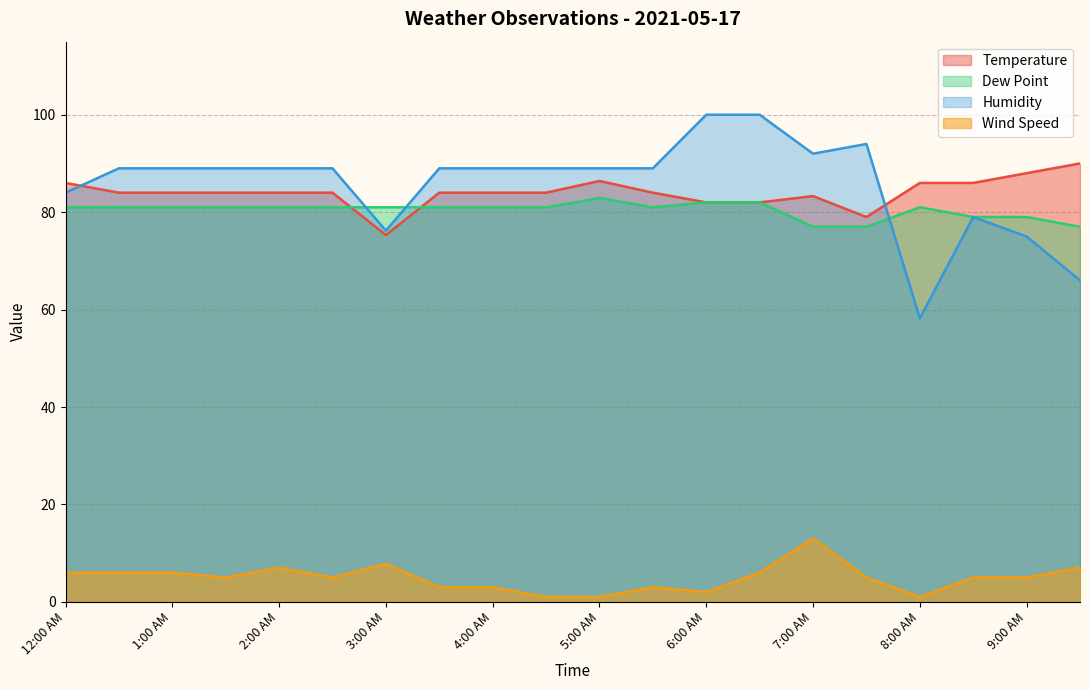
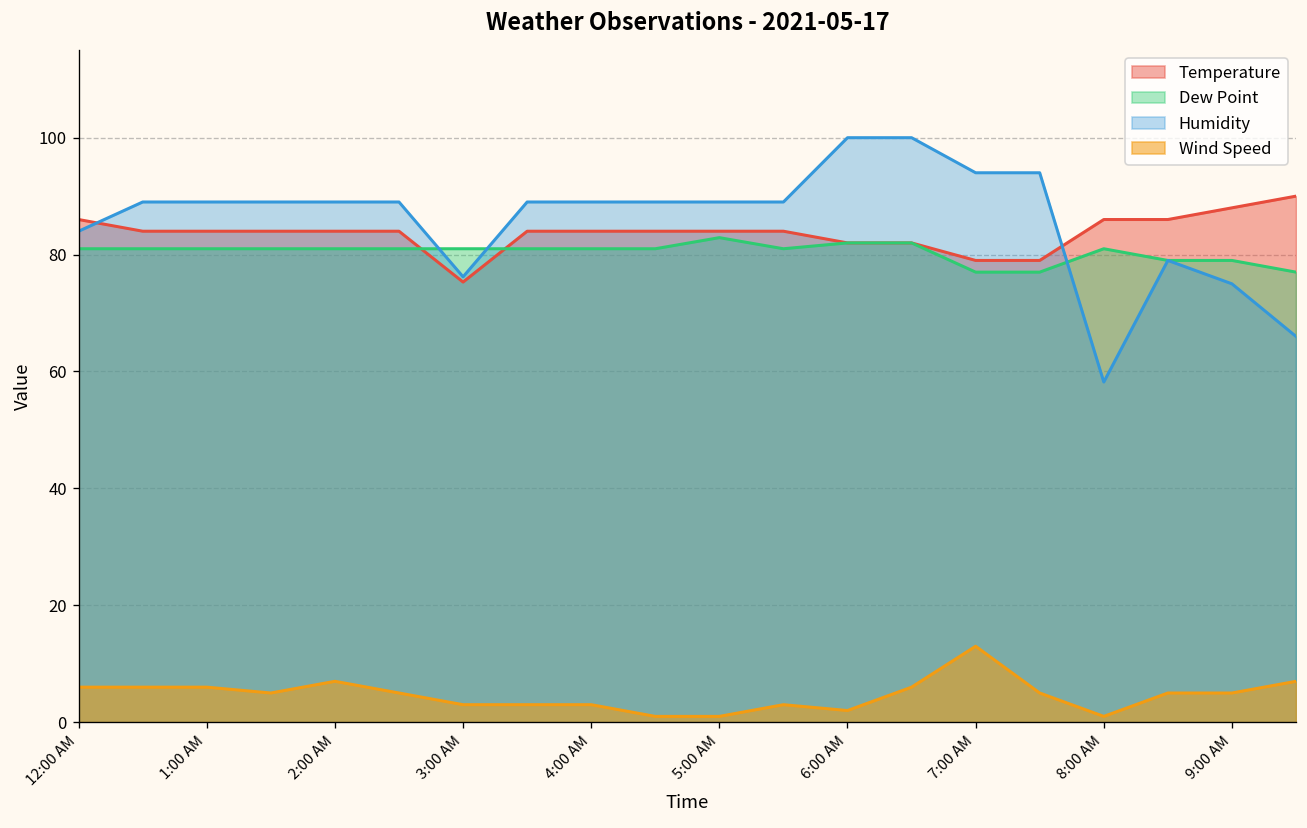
  {
    "Temperature": {
      "12:00 AM": 86,
      "1:00 AM": 84,
      "2:00 AM": 84,
      "3:00 AM": 75,
      "4:00 AM": 84,
-     "5:00 AM": 86,
-     "7:00 AM": 83,
+     "5:00 AM": 84,
+     "7:00 AM": 79,
      "8:00 AM": 86,
      "9:00 AM": 88
    },
    "Dew Point": {
      "12:00 AM": 81,
      "1:00 AM": 81,
      "2:00 AM": 81,
      "3:00 AM": 81,
      "4:00 AM": 81,
      "5:00 AM": 83,
      "7:00 AM": 77,
      "8:00 AM": 81,
      "9:00 AM": 79
    },
    "Humidity": {
      "12:00 AM": 84,
      "1:00 AM": 89,
      "2:00 AM": 89,
      "3:00 AM": 76,
      "4:00 AM": 89,
      "5:00 AM": 89,
      "6:00 AM": 100,
-     "7:00 AM": 92,
+     "7:00 AM": 94,
      "8:00 AM": 58,
      "9:00 AM": 75
    },
    "Wind Speed": {
      "12:00 AM": 6,
      "1:00 AM": 6,
      "2:00 AM": 7,
-     "3:00 AM": 8,
+     "3:00 AM": 3,
      "4:00 AM": 3,
      "5:00 AM": 1,
      "6:00 AM": 2,
      "7:00 AM": 13,
      "8:00 AM": 1,
      "9:00 AM": 5
    }
  }
